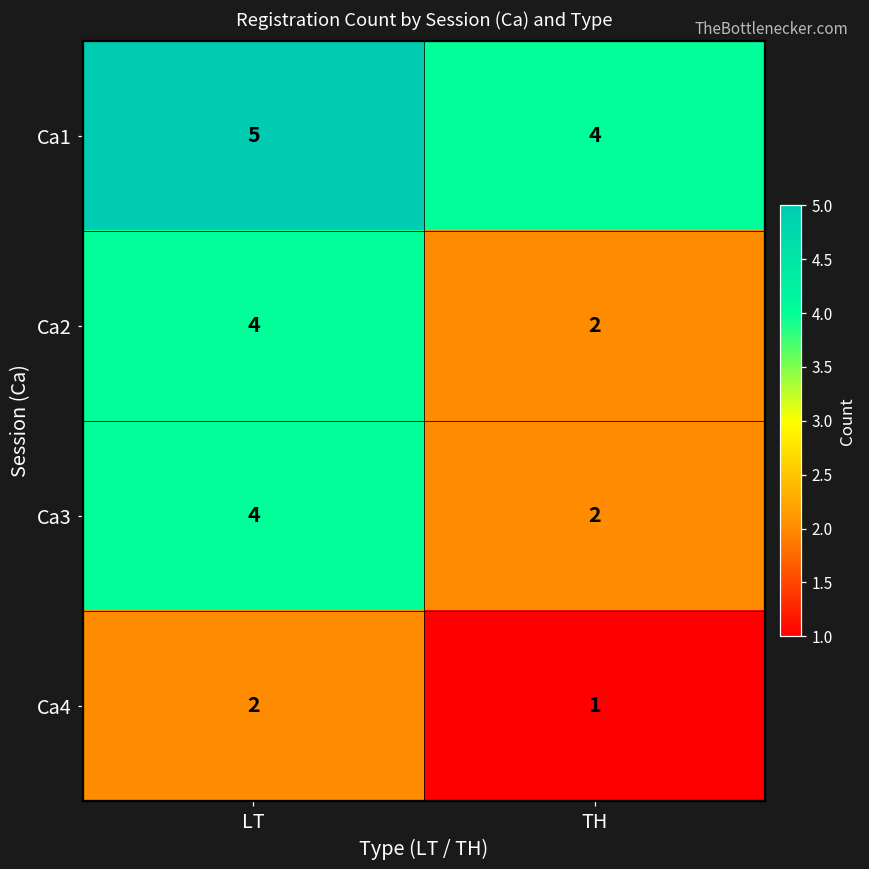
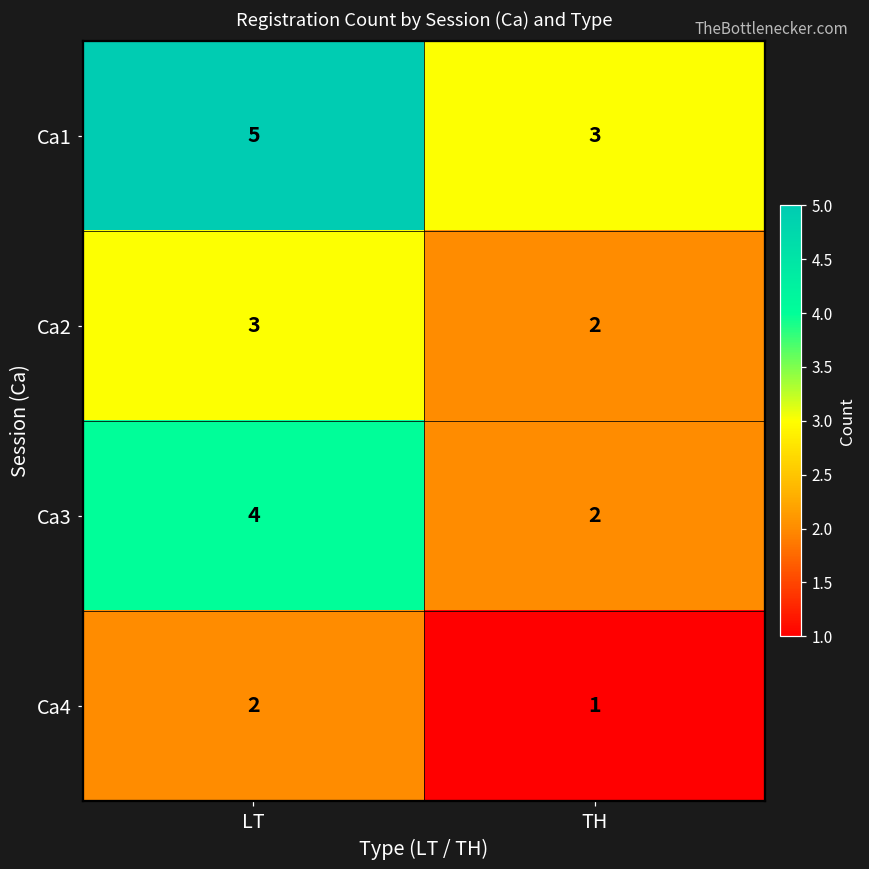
  {
    "Ca1": {
      "LT": 5,
-     "TH": 4
+     "TH": 3
    },
    "Ca2": {
-     "LT": 4,
+     "LT": 3,
      "TH": 2
    },
    "Ca3": {
      "LT": 4,
      "TH": 2
    },
    "Ca4": {
      "LT": 2,
      "TH": 1
    }
  }
